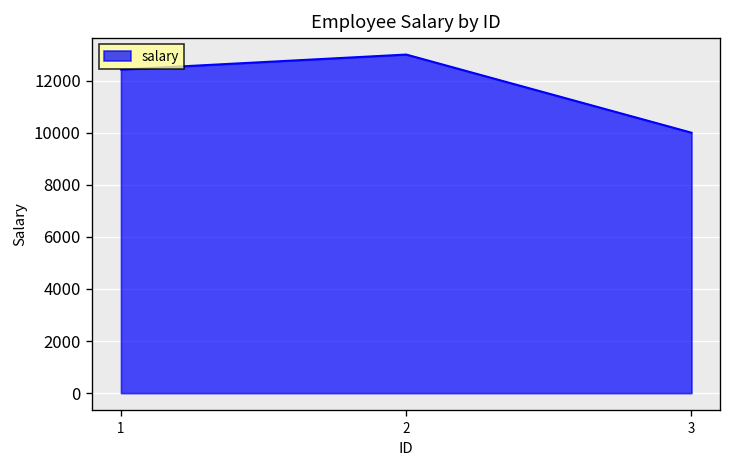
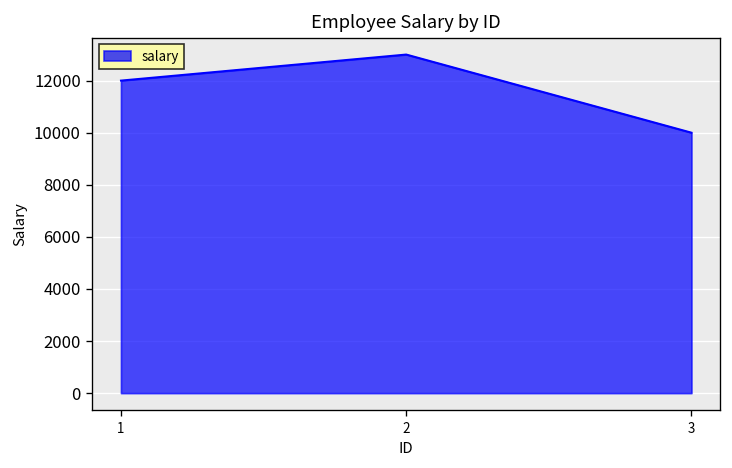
  {
-   "1": 12400,
+   "1": 12000,
    "2": 13000,
    "3": 10000
  }
